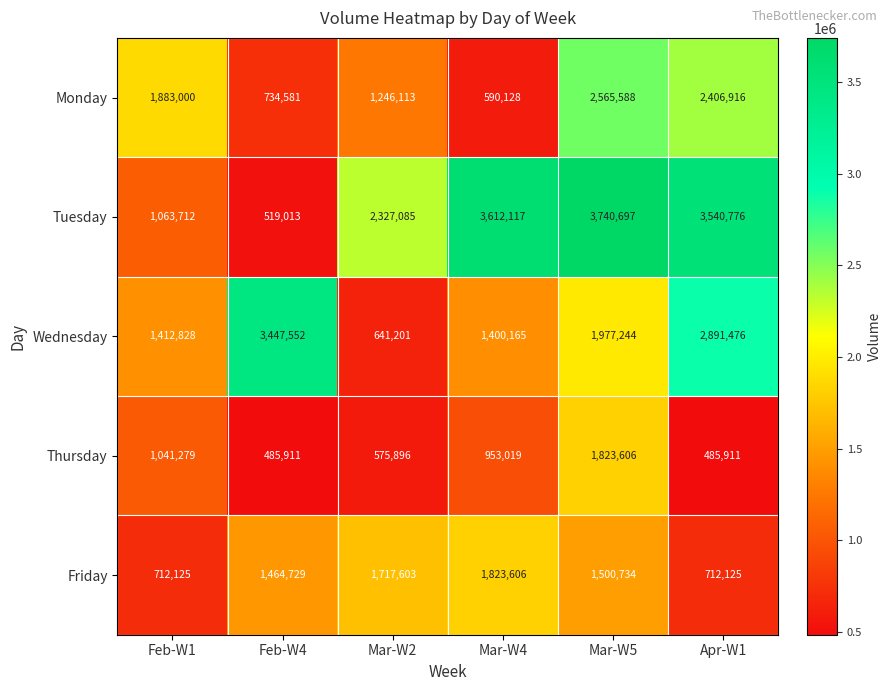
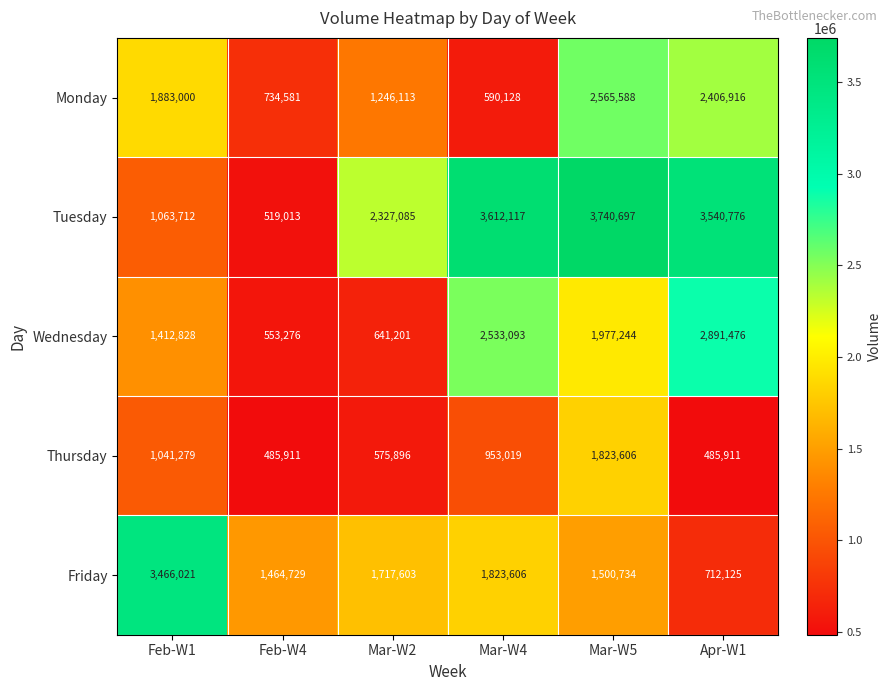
  {
    "Monday": {
      "Feb-W1": "1,883,000",
      "Feb-W4": "734,581",
      "Mar-W2": "1,246,113",
      "Mar-W4": "590,128",
      "Mar-W5": "2,565,588",
      "Apr-W1": "2,406,916"
    },
    "Tuesday": {
      "Feb-W1": "1,063,712",
      "Feb-W4": "519,013",
      "Mar-W2": "2,327,085",
      "Mar-W4": "3,612,117",
      "Mar-W5": "3,740,697",
      "Apr-W1": "3,540,776"
    },
    "Wednesday": {
      "Feb-W1": "1,412,828",
-     "Feb-W4": "3,447,552",
+     "Feb-W4": "553,276",
      "Mar-W2": "641,201",
-     "Mar-W4": "1,400,165",
+     "Mar-W4": "2,533,093",
      "Mar-W5": "1,977,244",
      "Apr-W1": "2,891,476"
    },
    "Thursday": {
      "Feb-W1": "1,041,279",
      "Feb-W4": "485,911",
      "Mar-W2": "575,896",
      "Mar-W4": "953,019",
      "Mar-W5": "1,823,606",
      "Apr-W1": "485,911"
    },
    "Friday": {
-     "Feb-W1": "712,125",
+     "Feb-W1": "3,466,021",
      "Feb-W4": "1,464,729",
      "Mar-W2": "1,717,603",
      "Mar-W4": "1,823,606",
      "Mar-W5": "1,500,734",
      "Apr-W1": "712,125"
    }
  }
